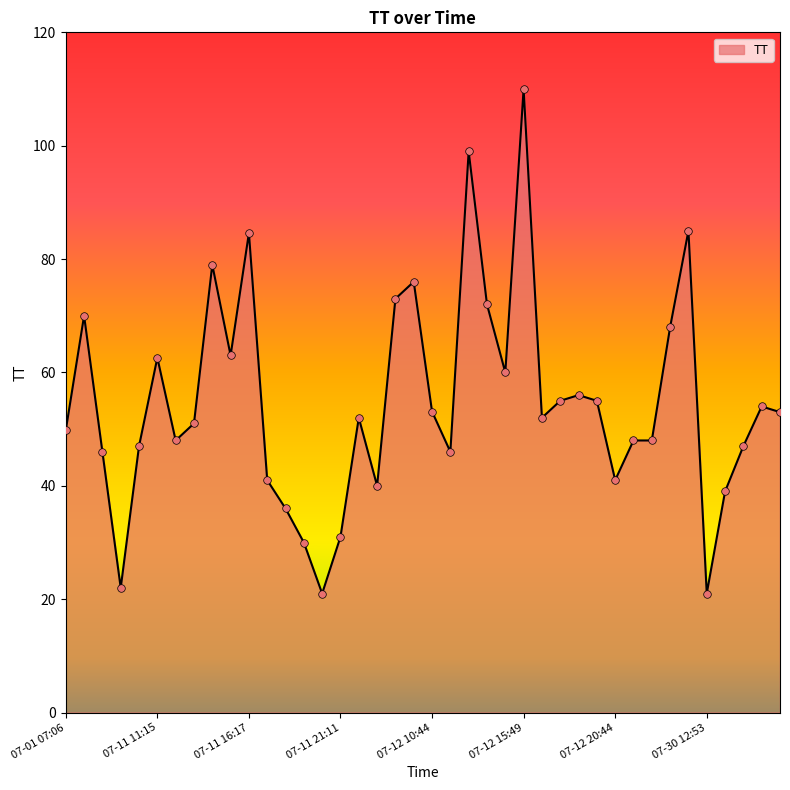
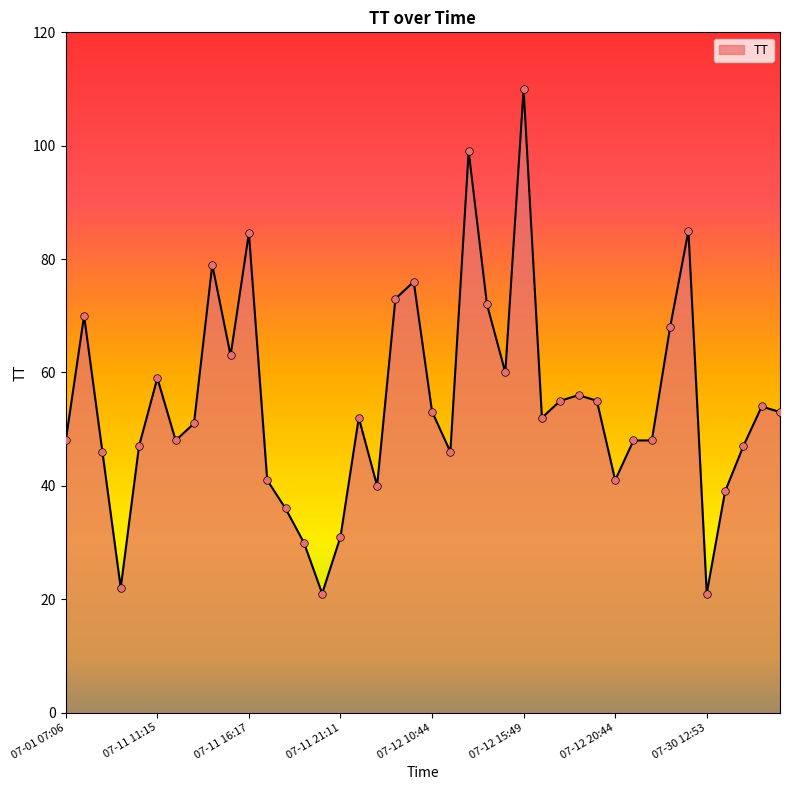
  {
-   "07-01 07:06": 50,
-   "07-11 11:15": 63,
+   "07-01 07:06": 48,
+   "07-11 11:15": 59,
    "07-11 16:17": 85,
    "07-11 21:11": 31,
    "07-12 10:44": 53,
    "07-12 15:49": 110,
    "07-12 20:44": 41,
    "07-30 12:53": 21
  }
